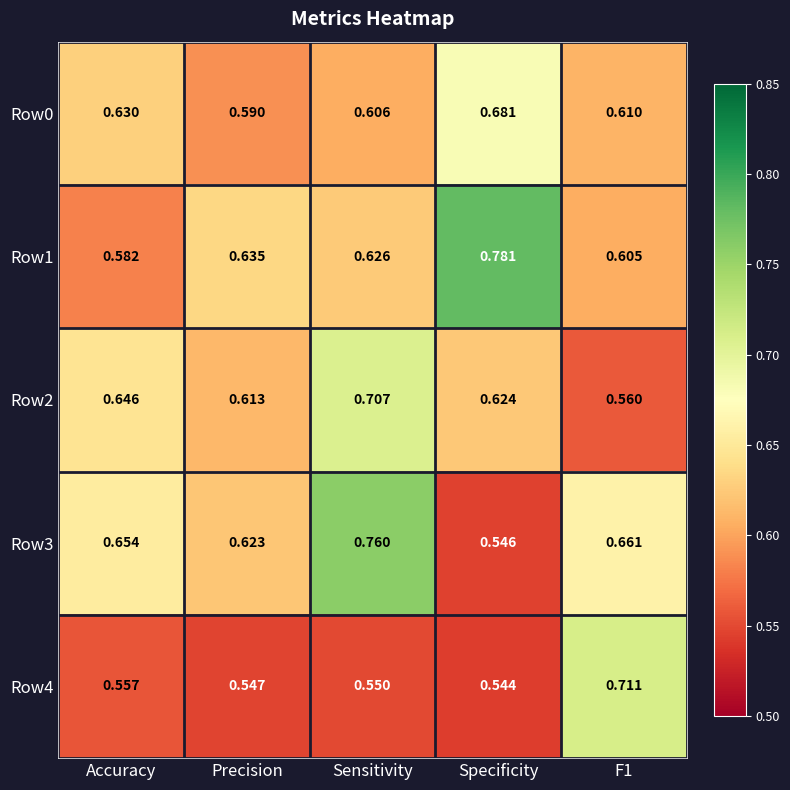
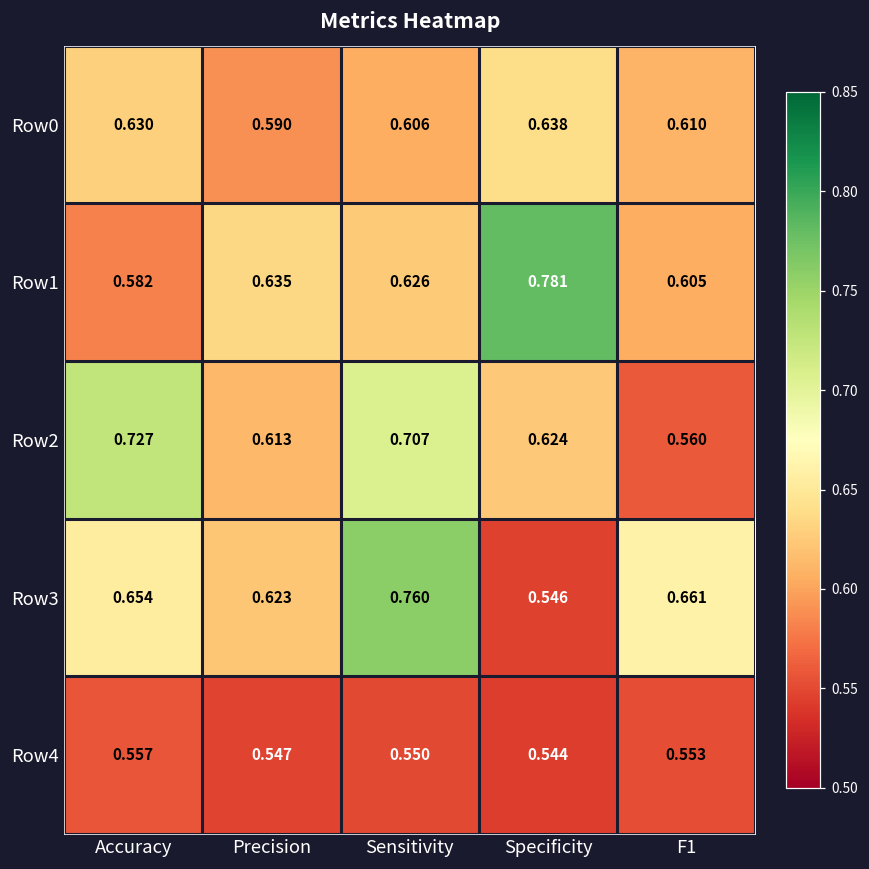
  {
    "Row0": {
      "Accuracy": 0.630,
      "Precision": 0.590,
      "Sensitivity": 0.606,
-     "Specificity": 0.681,
+     "Specificity": 0.638,
      "F1": 0.610
    },
    "Row1": {
      "Accuracy": 0.582,
      "Precision": 0.635,
      "Sensitivity": 0.626,
      "Specificity": 0.781,
      "F1": 0.605
    },
    "Row2": {
-     "Accuracy": 0.646,
+     "Accuracy": 0.727,
      "Precision": 0.613,
      "Sensitivity": 0.707,
      "Specificity": 0.624,
      "F1": 0.560
    },
    "Row3": {
      "Accuracy": 0.654,
      "Precision": 0.623,
      "Sensitivity": 0.760,
      "Specificity": 0.546,
      "F1": 0.661
    },
    "Row4": {
      "Accuracy": 0.557,
      "Precision": 0.547,
      "Sensitivity": 0.550,
      "Specificity": 0.544,
-     "F1": 0.711
+     "F1": 0.553
    }
  }
